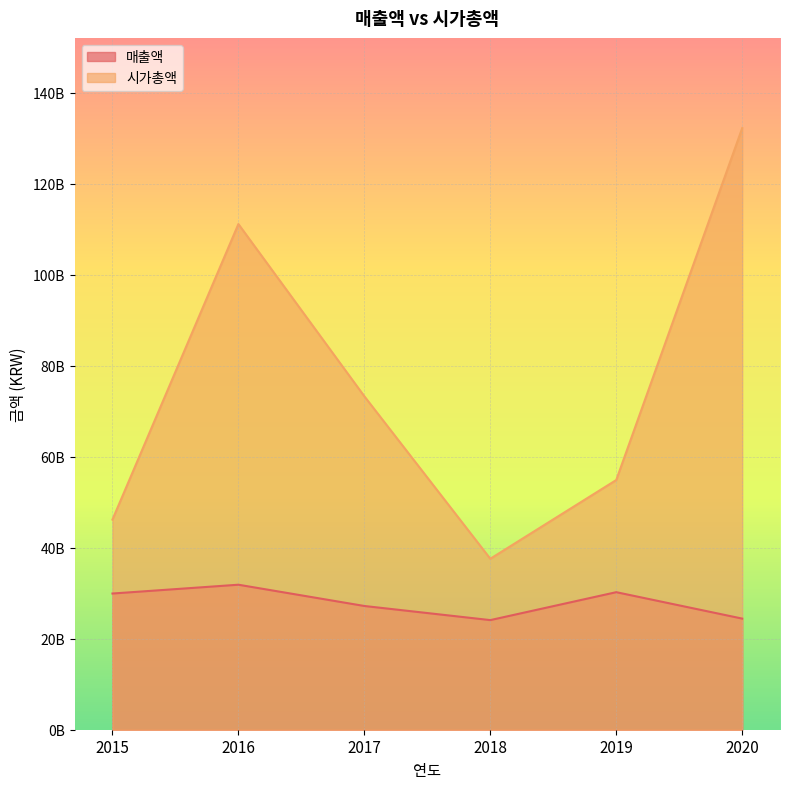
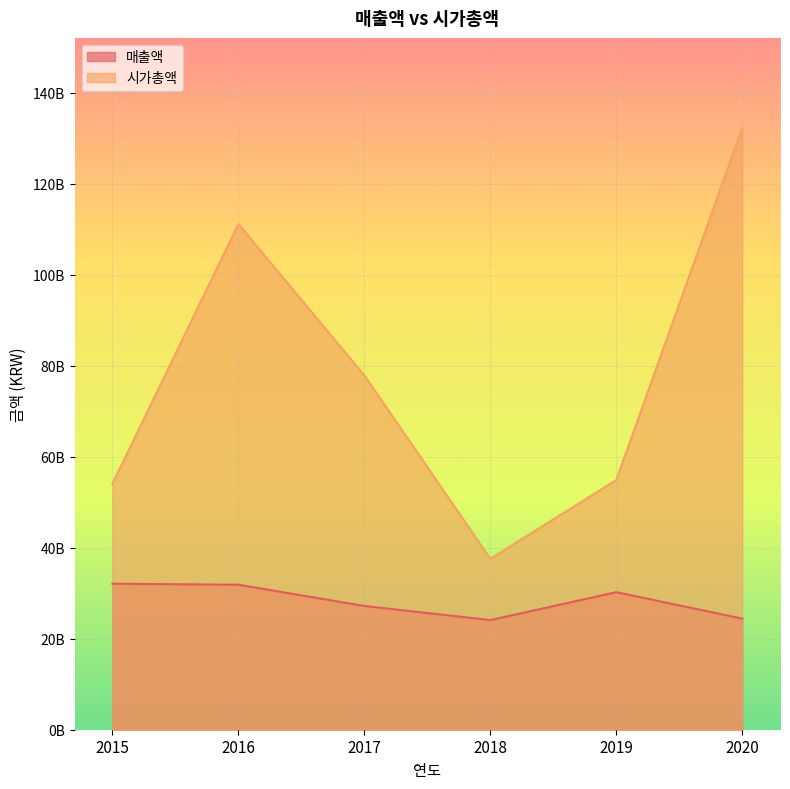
  {
    "매출액": {
-     "2015": 30000000000,
+     "2015": 32000000000,
      "2016": 32000000000,
      "2017": 27000000000,
      "2018": 24000000000,
      "2019": 30000000000,
      "2020": 24000000000
    },
    "시가총액": {
-     "2015": 46000000000,
+     "2015": 54000000000,
      "2016": 111000000000,
-     "2017": 73000000000,
+     "2017": 78000000000,
      "2018": 38000000000,
      "2019": 55000000000,
      "2020": 132000000000
    }
  }
